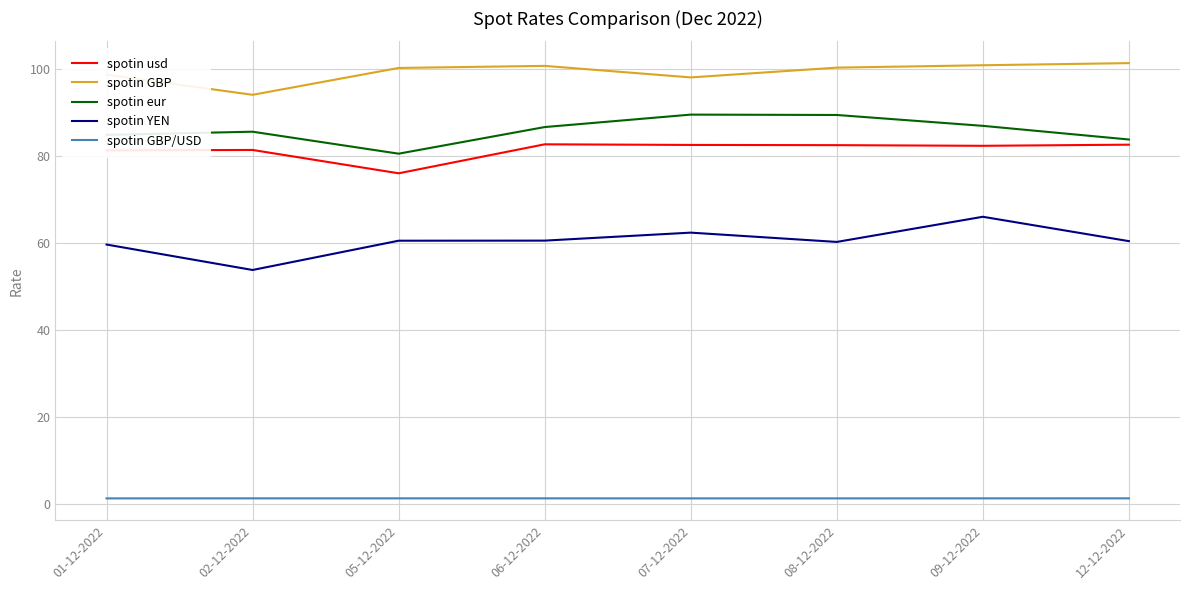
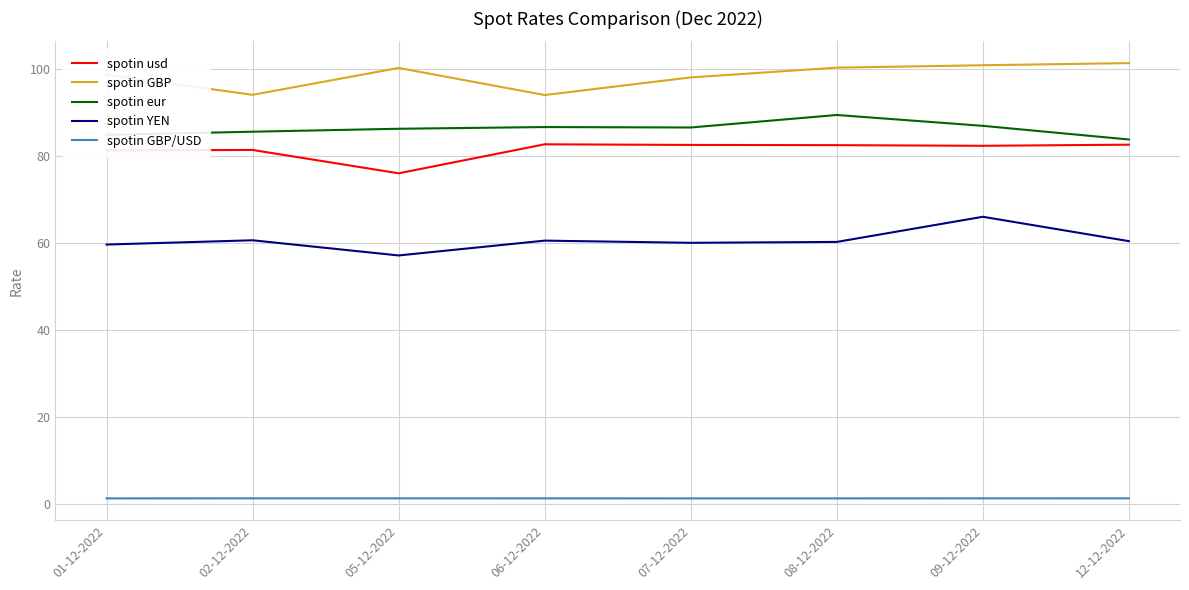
  {
    "spotin usd": {
      "02-12-2022": 81,
      "05-12-2022": 76,
      "06-12-2022": 83,
      "07-12-2022": 82,
      "08-12-2022": 82,
      "09-12-2022": 82,
      "12-12-2022": 83
    },
    "spotin GBP": {
      "02-12-2022": 94,
      "05-12-2022": 100,
-     "06-12-2022": 101,
+     "06-12-2022": 94,
      "07-12-2022": 98,
      "08-12-2022": 100,
      "09-12-2022": 101,
      "12-12-2022": 101
    },
    "spotin eur": {
      "02-12-2022": 86,
-     "05-12-2022": 80,
+     "05-12-2022": 86,
      "06-12-2022": 87,
-     "07-12-2022": 89,
+     "07-12-2022": 86,
      "08-12-2022": 89,
      "09-12-2022": 87,
      "12-12-2022": 84
    },
    "spotin YEN": {
      "01-12-2022": 60,
-     "02-12-2022": 54,
-     "05-12-2022": 60,
+     "02-12-2022": 61,
+     "05-12-2022": 57,
      "06-12-2022": 60,
-     "07-12-2022": 62,
+     "07-12-2022": 60,
      "08-12-2022": 60,
      "09-12-2022": 66,
      "12-12-2022": 60
    },
    "spotin GBP/USD": {
      "01-12-2022": 1,
      "02-12-2022": 1,
      "05-12-2022": 1,
      "06-12-2022": 1,
      "07-12-2022": 1,
      "08-12-2022": 1,
      "09-12-2022": 1,
      "12-12-2022": 1
    }
  }
